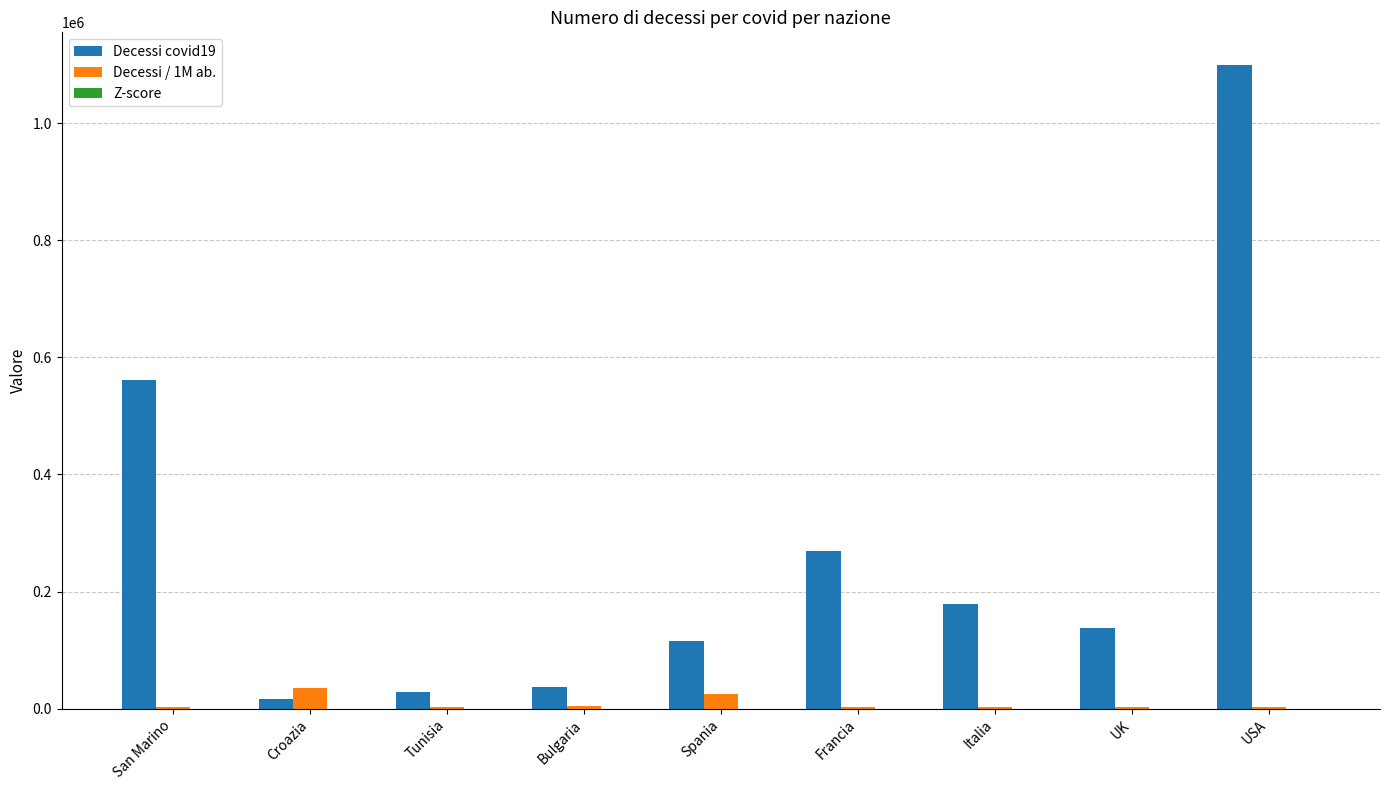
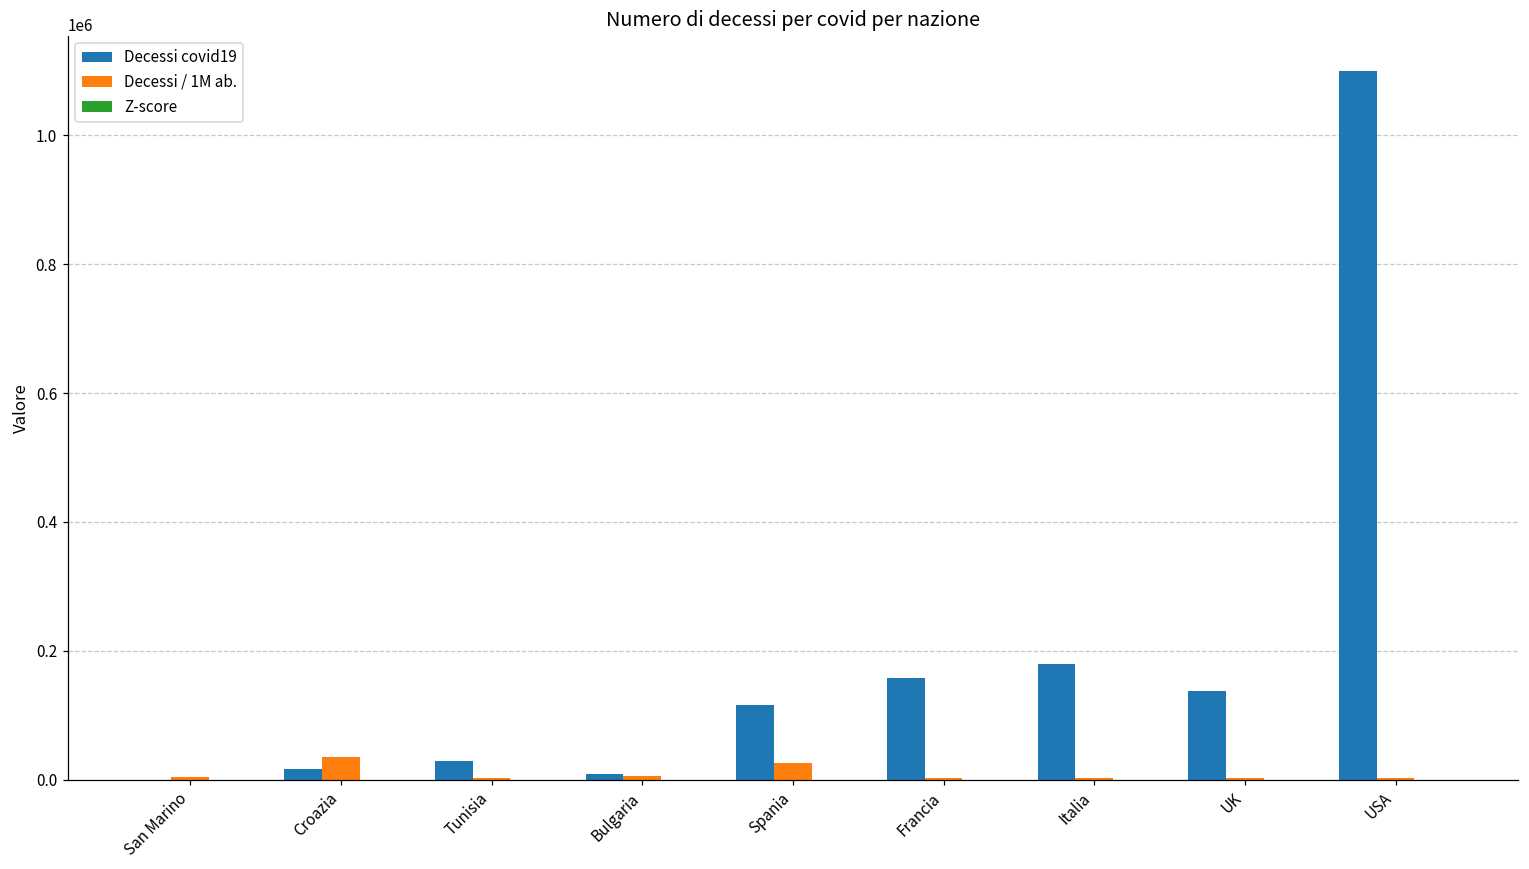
  {
    "Decessi covid19": {
-     "San Marino": 560000,
+     "San Marino": 0,
      "Croazia": 20000,
      "Tunisia": 30000,
-     "Bulgaria": 40000,
+     "Bulgaria": 10000,
      "Spania": 120000,
-     "Francia": 270000,
+     "Francia": 160000,
      "Italia": 180000,
      "UK": 140000,
      "USA": 1100000
    },
    "Decessi / 1M ab.": {
      "Croazia": 30000,
      "Bulgaria": 10000,
      "Spania": 30000
    }
  }
